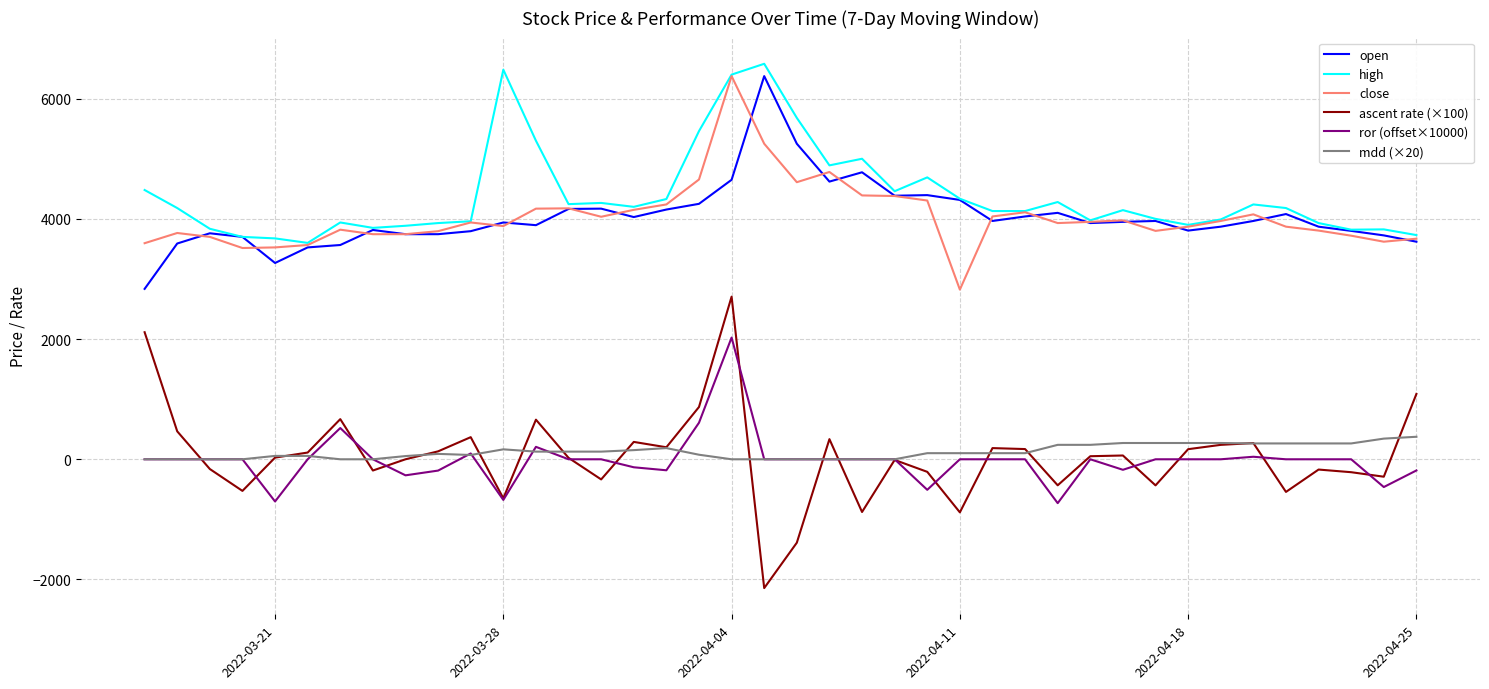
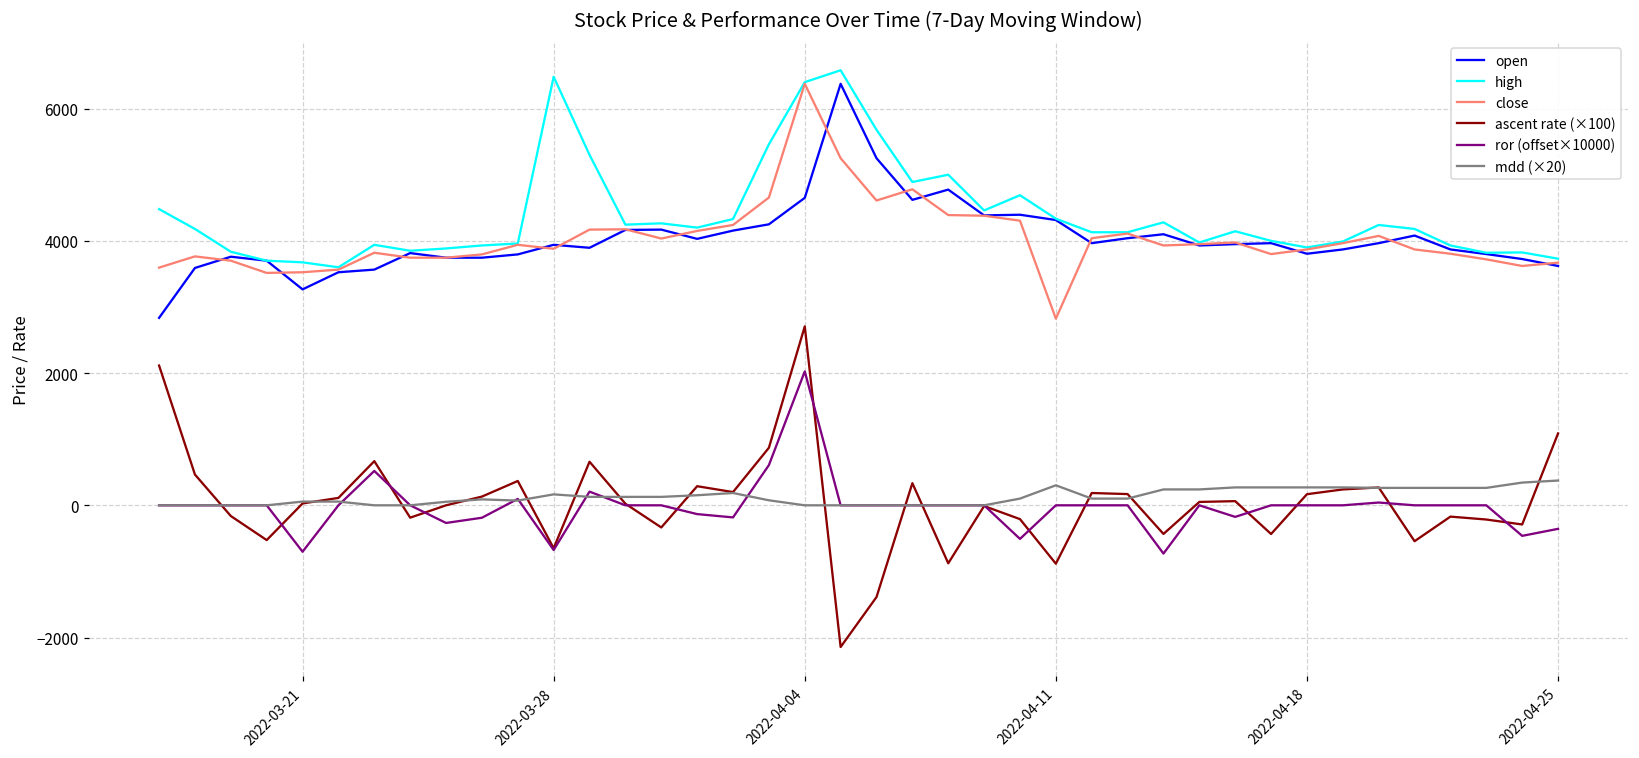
  {
    "open": {
      "2022-03-21": 3300,
      "2022-03-28": 3900,
      "2022-04-04": 4700,
      "2022-04-18": 3800,
      "2022-04-25": 3600
    },
    "high": {
      "2022-03-21": 3700,
      "2022-03-28": 6500,
      "2022-04-25": 3700
    },
    "close": {
      "2022-03-21": 3500,
      "2022-03-28": 3900,
      "2022-04-11": 2800,
      "2022-04-25": 3700
    },
    "ascent rate (×100)": {
      "2022-04-04": 2700,
      "2022-04-11": -900,
      "2022-04-18": 200,
      "2022-04-25": 1100
    },
    "ror (offset×10000)": {
      "2022-03-21": -700,
      "2022-04-04": 2000,
      "2022-04-11": 0,
      "2022-04-18": 0,
-     "2022-04-25": -200
+     "2022-04-25": -400
    },
    "mdd (×20)": {
      "2022-03-28": 200,
      "2022-04-04": 0,
-     "2022-04-11": 100,
+     "2022-04-11": 300,
      "2022-04-18": 300,
      "2022-04-25": 400
    }
  }
